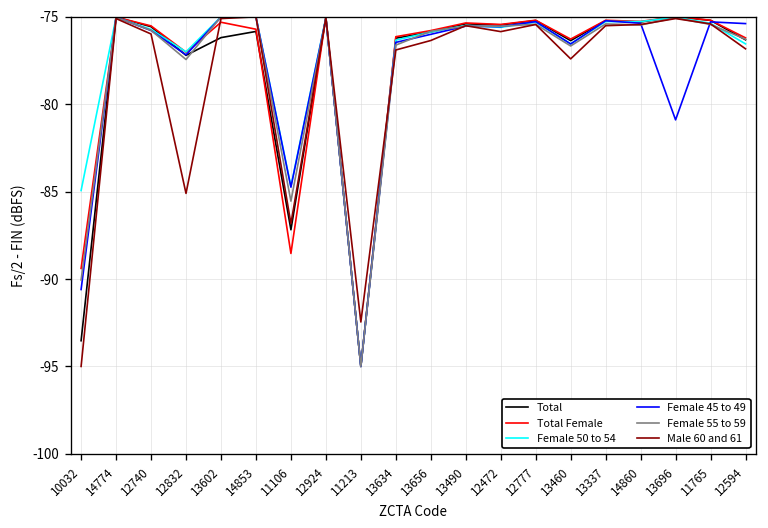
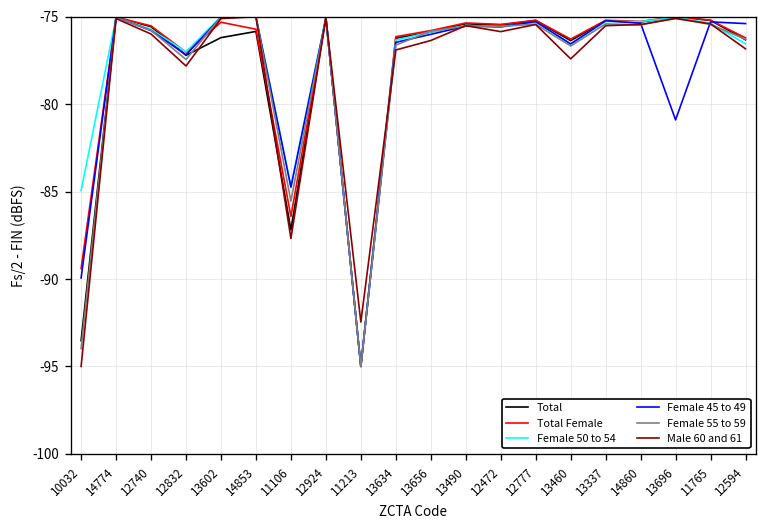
  {
    "Total": {
      "10032": -93.5,
      "13602": -76.2,
      "11106": -87.2
    },
    "Total Female": {
      "10032": -89.4,
      "13602": -75.3,
-     "11106": -88.5
+     "11106": -86.4
    },
    "Female 50 to 54": {
      "10032": -84.9,
      "12594": -76.5
    },
    "Female 45 to 49": {
-     "10032": -90.6,
+     "10032": -89.9,
      "13696": -80.9,
      "12594": -75.4
    },
    "Female 55 to 59": {
-     "10032": -90.1,
+     "10032": -94.0,
      "12832": -77.4,
      "11106": -85.5
    },
    "Male 60 and 61": {
      "10032": -95.0,
      "12740": -76.0,
-     "12832": -85.1,
-     "11106": -86.8,
+     "12832": -77.8,
+     "11106": -87.7,
      "11213": -92.5,
      "13634": -76.9,
      "13656": -76.4,
      "12472": -75.8,
      "13460": -77.4,
      "12594": -76.8
    }
  }
